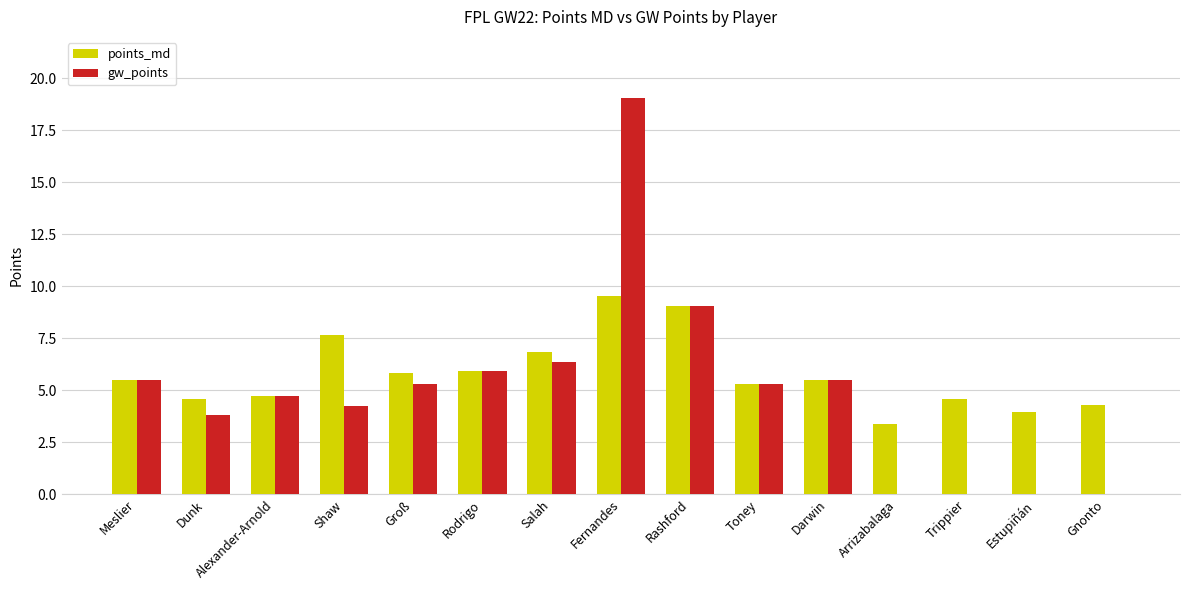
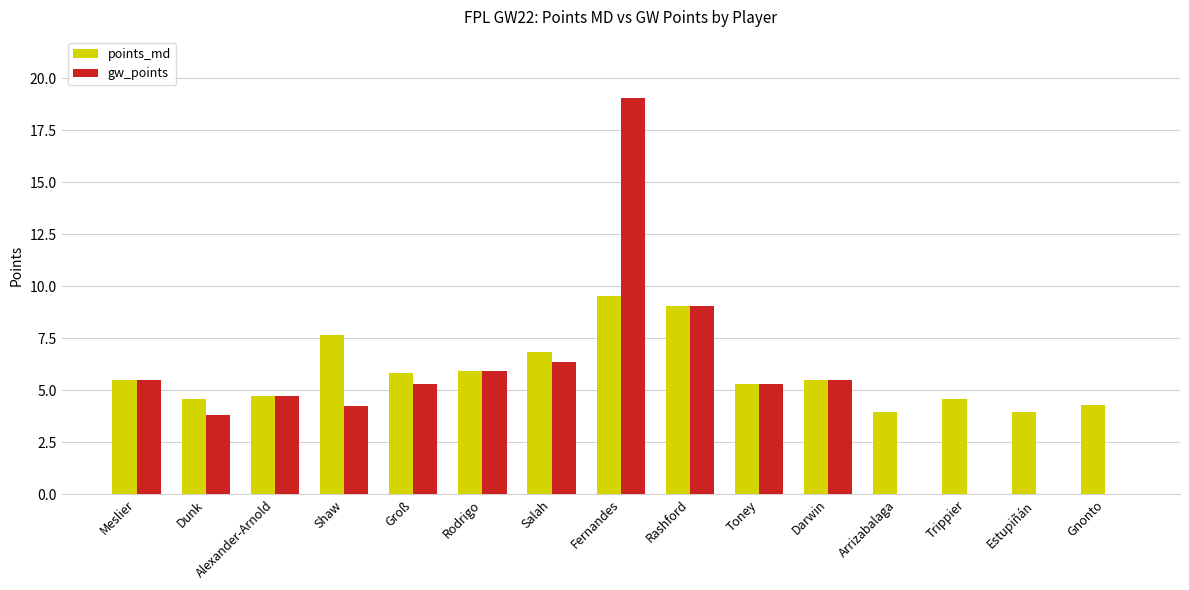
  {
    "points_md": {
      "Meslier": 5.5,
      "Dunk": 4.6,
      "Alexander-Arnold": 4.7,
      "Shaw": 7.7,
      "Groß": 5.8,
      "Rodrigo": 5.9,
      "Salah": 6.8,
      "Fernandes": 9.5,
      "Rashford": 9.1,
      "Toney": 5.3,
      "Darwin": 5.5,
-     "Arrizabalaga": 3.4,
+     "Arrizabalaga": 4.0,
      "Trippier": 4.6,
      "Estupiñán": 4.0,
      "Gnonto": 4.3
    },
    "gw_points": {
      "Meslier": 5.5,
      "Dunk": 3.8,
      "Alexander-Arnold": 4.7,
      "Shaw": 4.2,
      "Groß": 5.3,
      "Rodrigo": 5.9,
      "Salah": 6.4,
      "Fernandes": 19.1,
      "Rashford": 9.1,
      "Toney": 5.3,
      "Darwin": 5.5,
      "Arrizabalaga": 0.0,
      "Trippier": 0.0,
      "Estupiñán": 0.0,
      "Gnonto": 0.0
    }
  }
